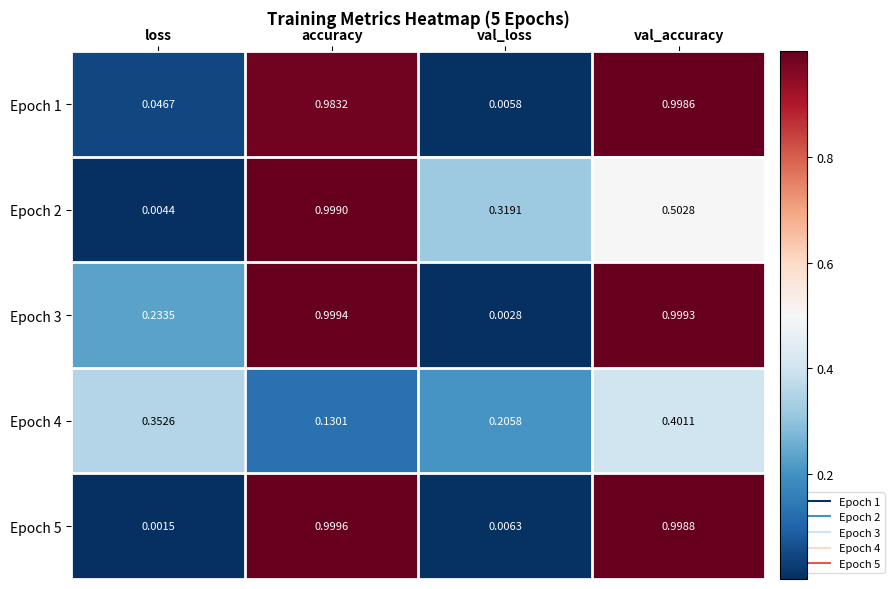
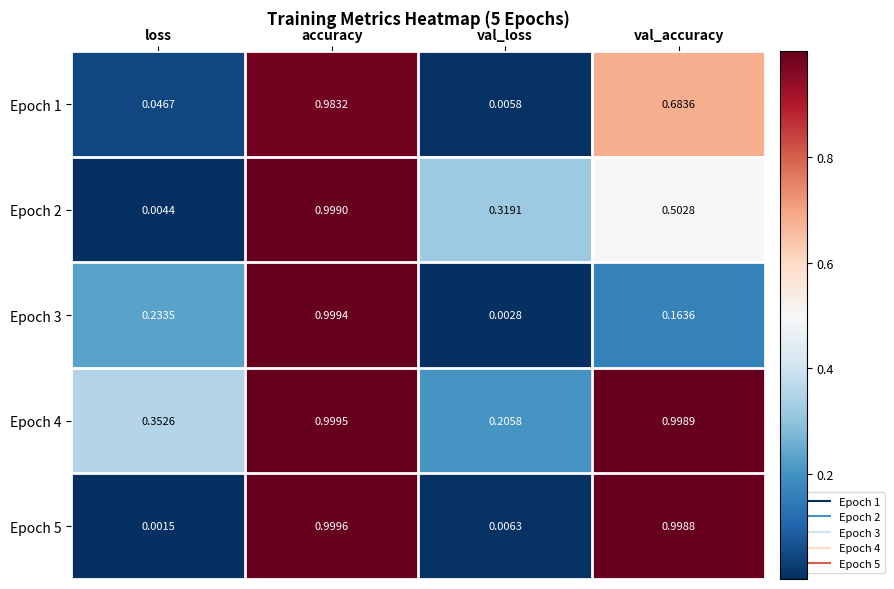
  {
    "Epoch 1": {
      "loss": 0.0467,
      "accuracy": 0.9832,
      "val_loss": 0.0058,
-     "val_accuracy": 0.9986
+     "val_accuracy": 0.6836
    },
    "Epoch 2": {
      "loss": 0.0044,
      "accuracy": 0.9990,
      "val_loss": 0.3191,
      "val_accuracy": 0.5028
    },
    "Epoch 3": {
      "loss": 0.2335,
      "accuracy": 0.9994,
      "val_loss": 0.0028,
-     "val_accuracy": 0.9993
+     "val_accuracy": 0.1636
    },
    "Epoch 4": {
      "loss": 0.3526,
-     "accuracy": 0.1301,
+     "accuracy": 0.9995,
      "val_loss": 0.2058,
-     "val_accuracy": 0.4011
+     "val_accuracy": 0.9989
    },
    "Epoch 5": {
      "loss": 0.0015,
      "accuracy": 0.9996,
      "val_loss": 0.0063,
      "val_accuracy": 0.9988
    }
  }
